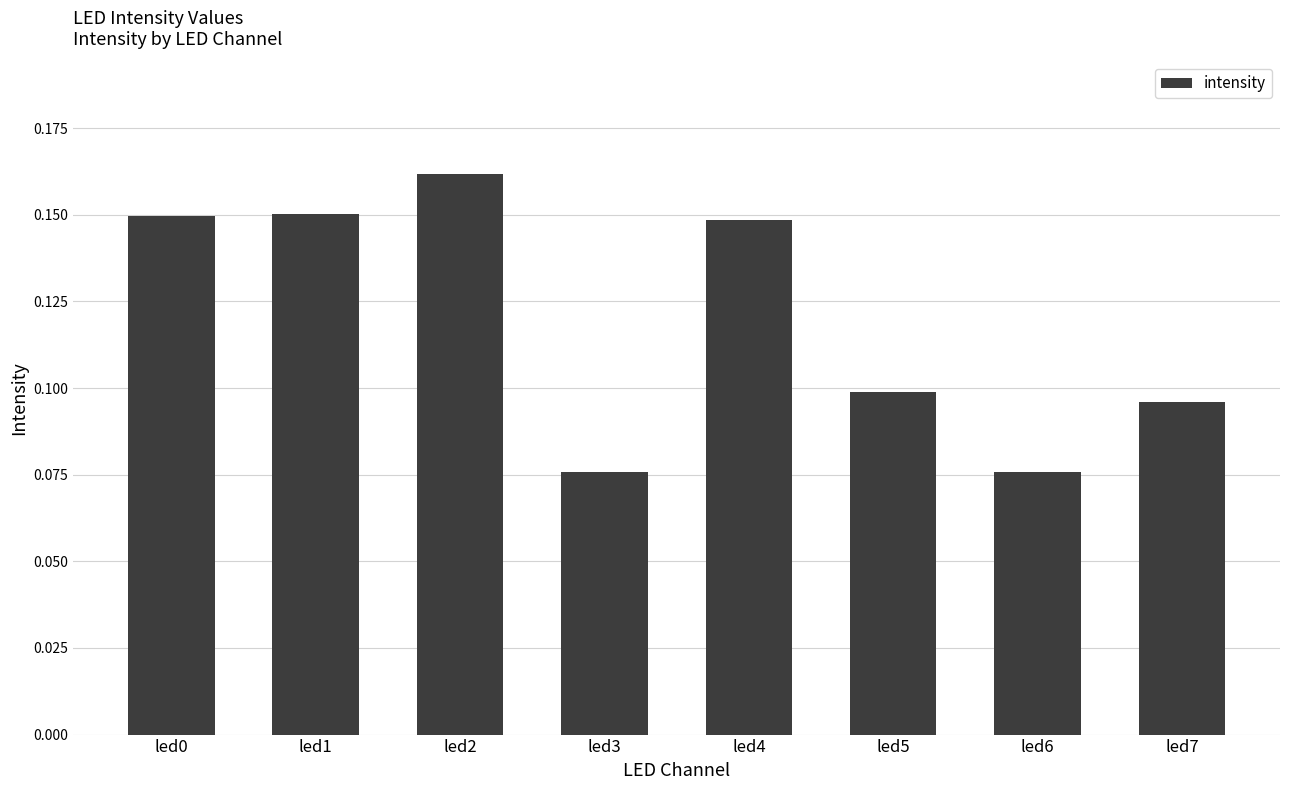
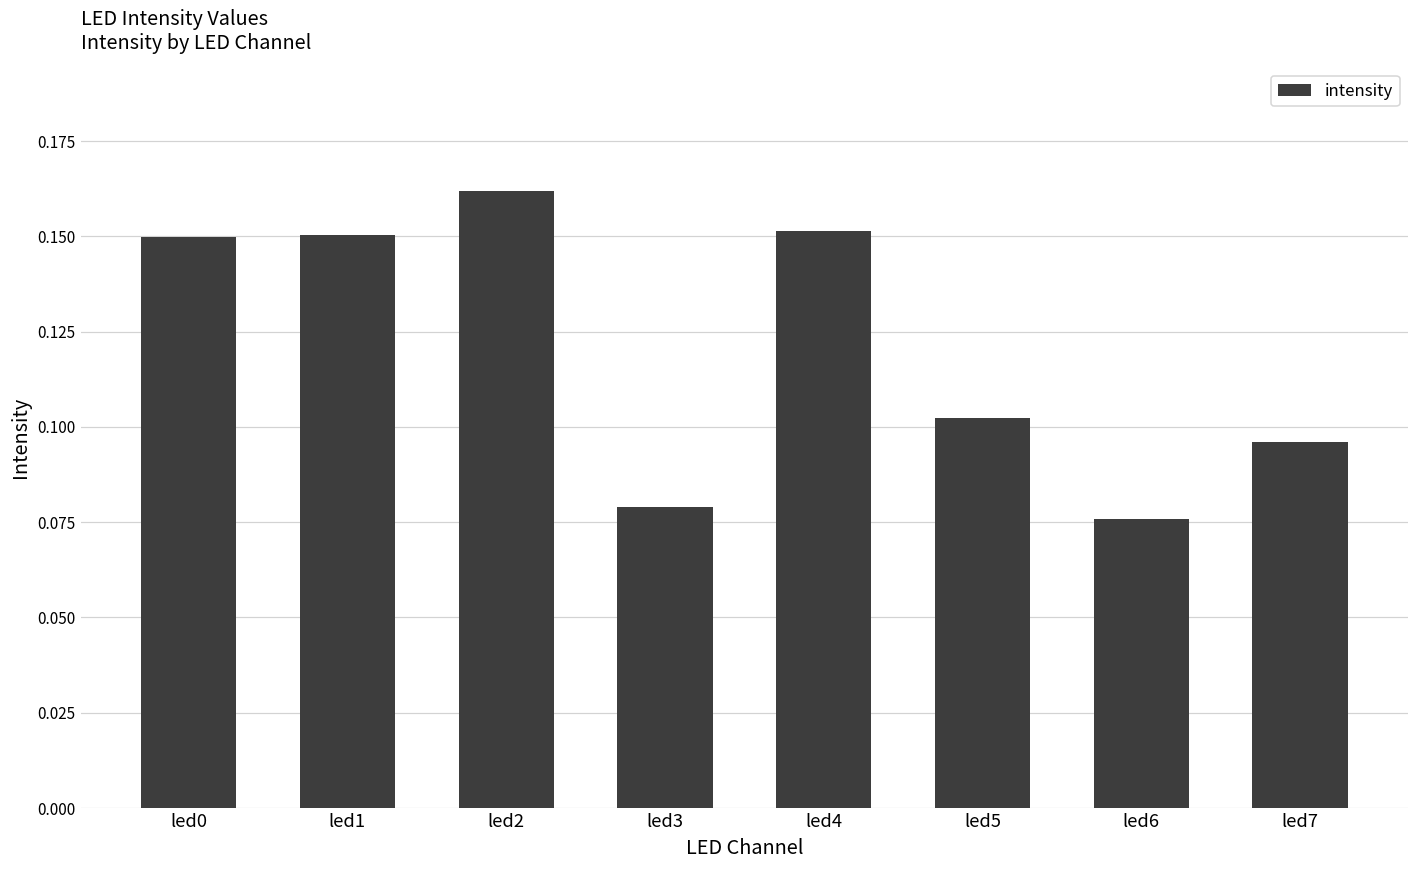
  {
    "led0": 0.150,
    "led1": 0.150,
    "led2": 0.162,
-   "led3": 0.076,
-   "led4": 0.149,
-   "led5": 0.099,
+   "led3": 0.079,
+   "led4": 0.151,
+   "led5": 0.102,
    "led6": 0.076,
    "led7": 0.096
  }
